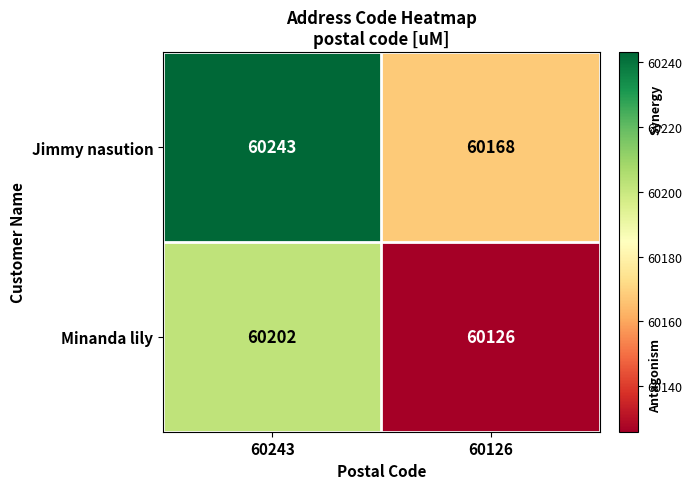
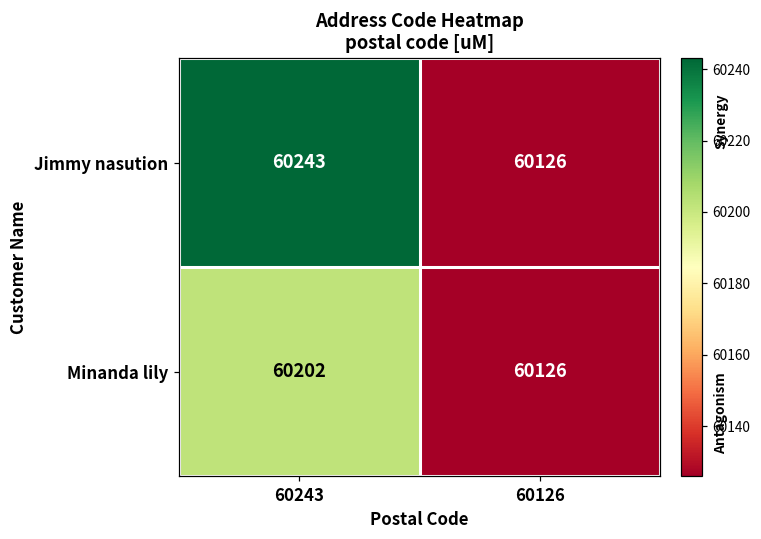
  {
    "Jimmy nasution": {
      "60243": 60243,
-     "60126": 60168
+     "60126": 60126
    },
    "Minanda lily": {
      "60243": 60202,
      "60126": 60126
    }
  }
